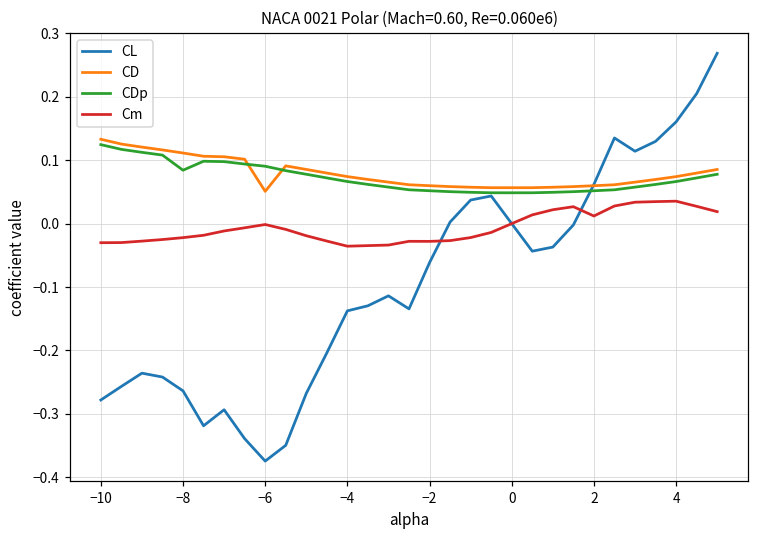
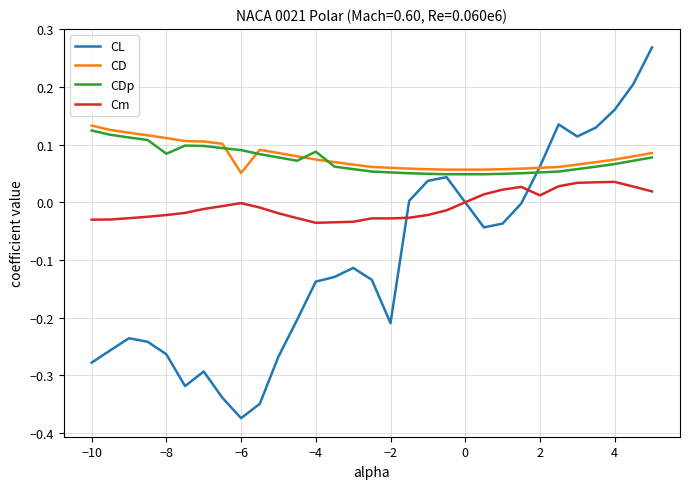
  {
    "CL": {
      "−10": -0.28,
      "−8": -0.26,
      "−6": -0.37,
      "−4": -0.14,
-     "−2": -0.06,
+     "−2": -0.21,
      "4": 0.16
    },
    "CD": {
      "−10": 0.13,
      "−8": 0.11,
      "−6": 0.05,
      "−4": 0.07,
      "−2": 0.06,
      "0": 0.06,
      "4": 0.07
    },
    "CDp": {
      "−10": 0.12,
      "−8": 0.08,
      "−6": 0.09,
-     "−4": 0.07,
+     "−4": 0.09,
      "−2": 0.05,
      "0": 0.05,
      "2": 0.05,
      "4": 0.07
    },
    "Cm": {
      "−10": -0.03,
      "−8": -0.02,
      "−6": 0.00,
      "−4": -0.04,
      "−2": -0.03,
      "2": 0.01,
      "4": 0.04
    }
  }
